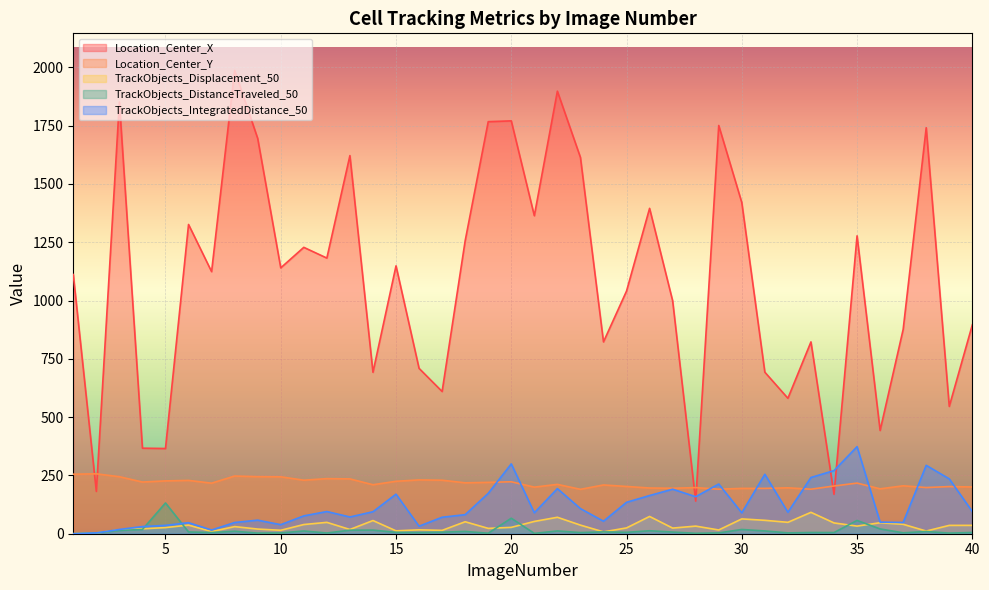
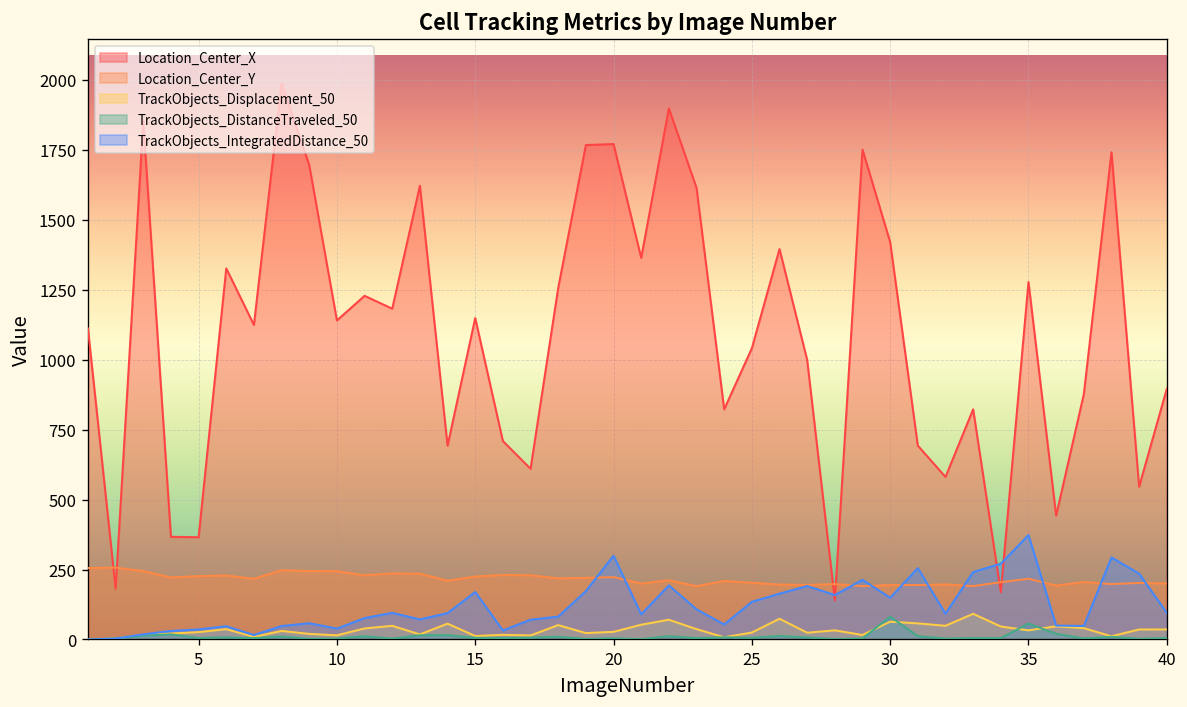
  {
    "TrackObjects_DistanceTraveled_50": {
-     "5": 130,
+     "5": 10,
      "10": 0,
-     "20": 70,
+     "20": 0,
      "25": 10,
-     "30": 20,
+     "30": 80,
      "35": 60,
      "40": 10
    },
    "TrackObjects_IntegratedDistance_50": {
      "10": 40,
      "15": 170,
      "20": 300,
      "25": 130,
-     "30": 90,
+     "30": 150,
      "35": 370,
      "40": 100
    }
  }
